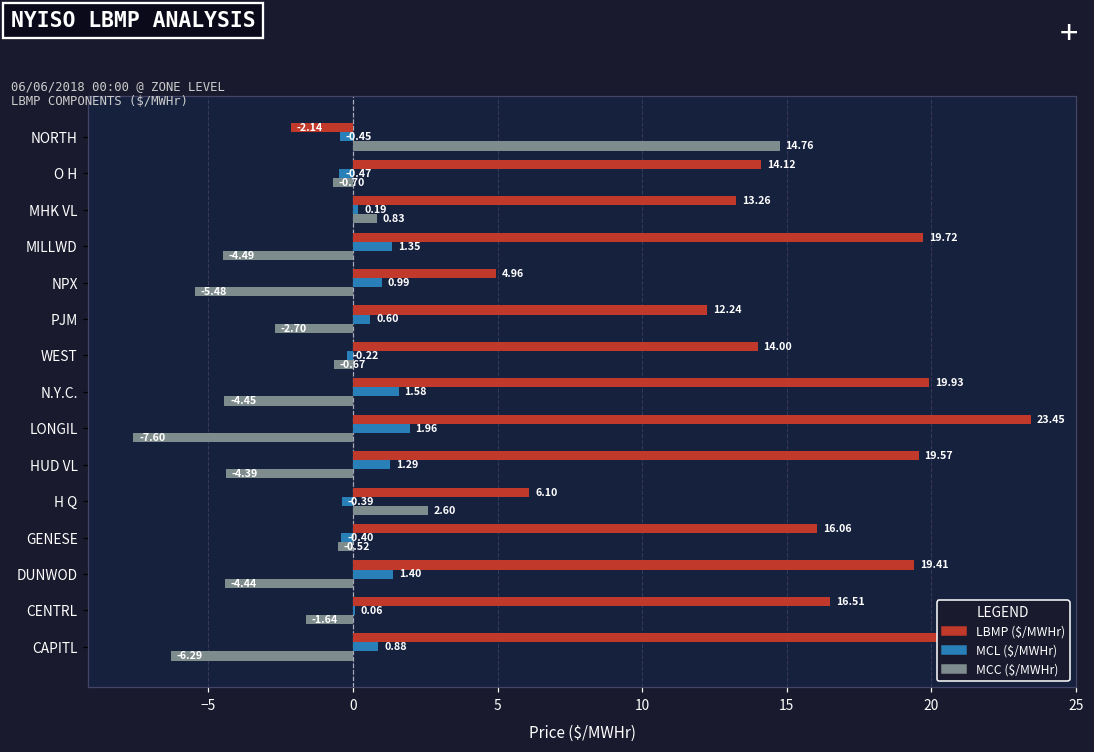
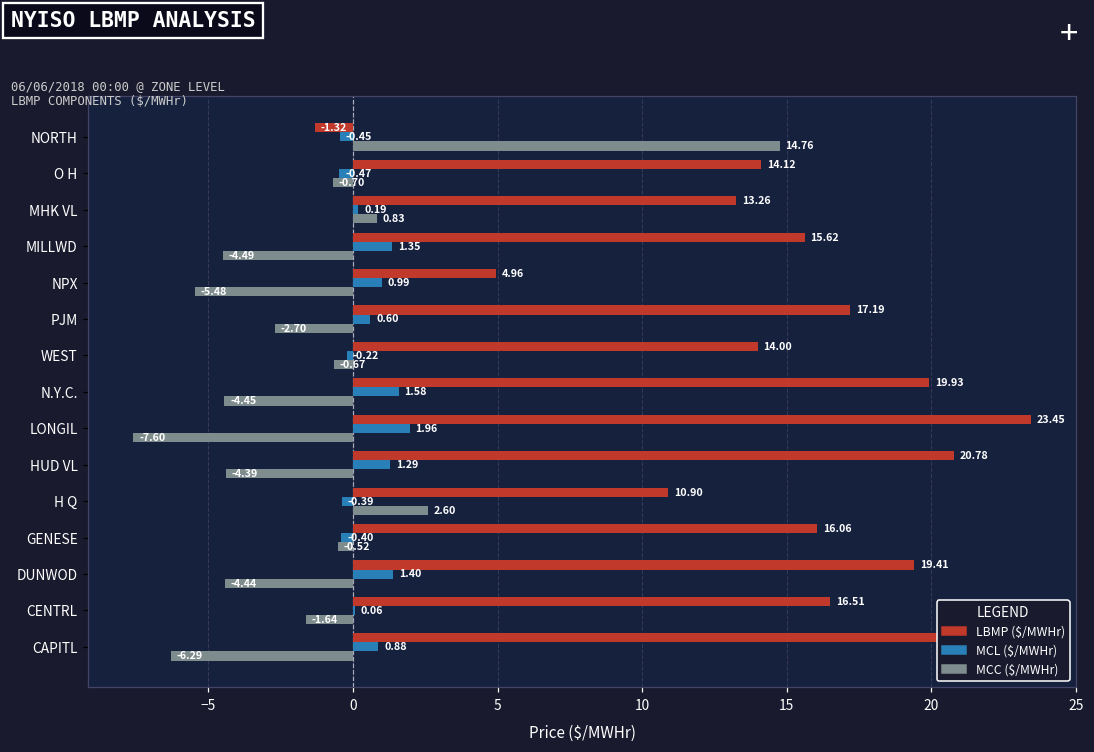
  {
    "LBMP ($/MWHr)": {
-     "NORTH": -2.14,
+     "NORTH": -1.32,
      "O H": 14.12,
      "MHK VL": 13.26,
-     "MILLWD": 19.72,
+     "MILLWD": 15.62,
      "NPX": 4.96,
-     "PJM": 12.24,
+     "PJM": 17.19,
      "WEST": 14.00,
      "N.Y.C.": 19.93,
      "LONGIL": 23.45,
-     "HUD VL": 19.57,
-     "H Q": 6.10,
+     "HUD VL": 20.78,
+     "H Q": 10.90,
      "GENESE": 16.06,
      "DUNWOD": 19.41,
      "CENTRL": 16.51
    }
  }
